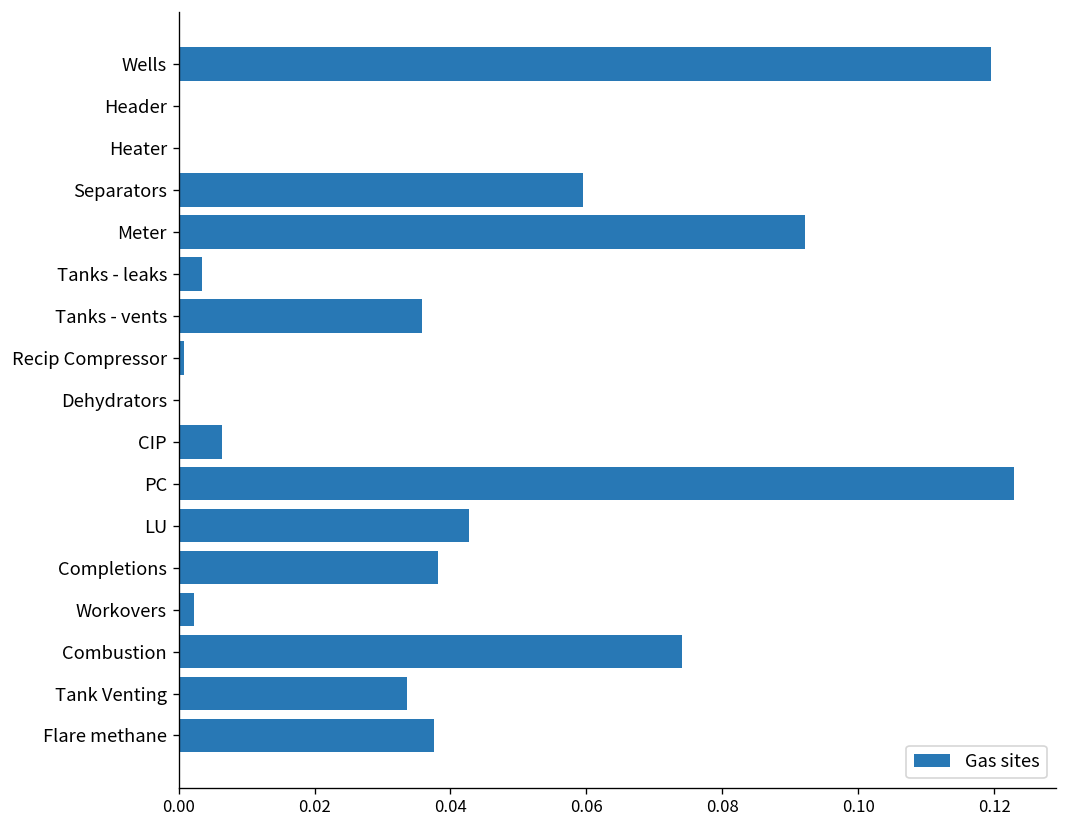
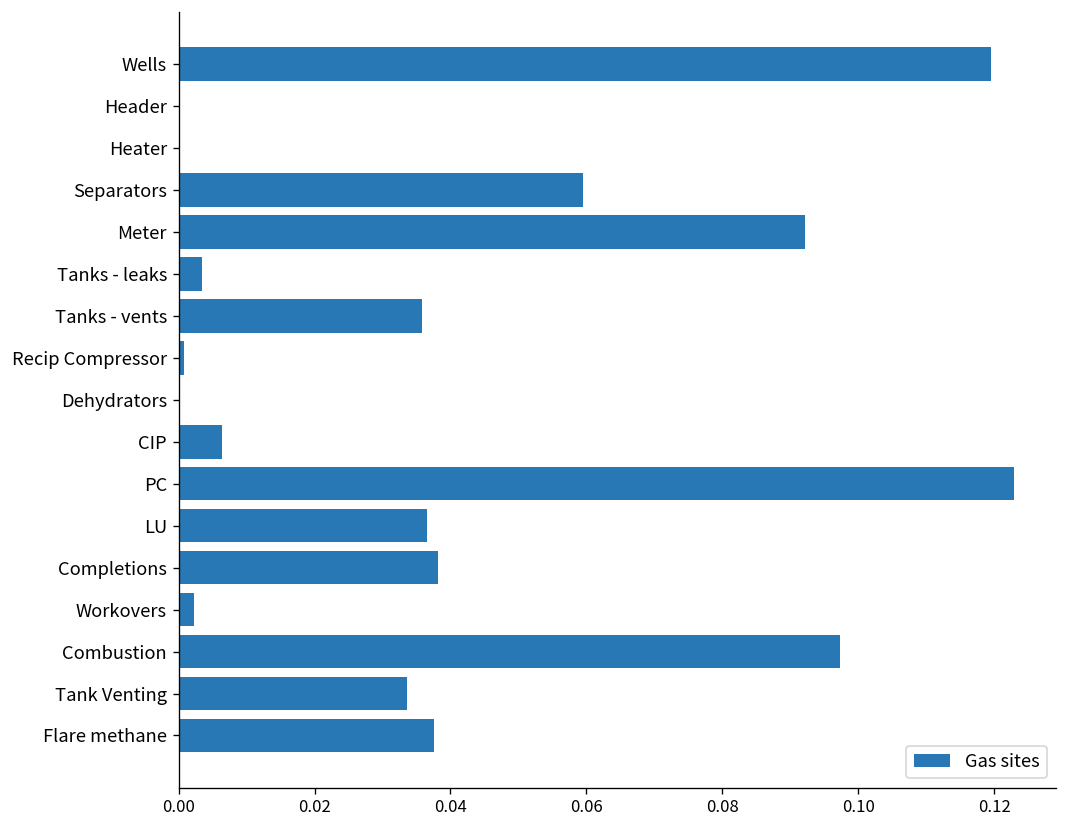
  {
    "Wells": 0.120,
    "Header": 0.000,
    "Separators": 0.059,
    "Meter": 0.092,
    "Tanks - leaks": 0.003,
    "Tanks - vents": 0.036,
    "Recip Compressor": 0.001,
    "CIP": 0.006,
    "PC": 0.123,
-   "LU": 0.043,
+   "LU": 0.037,
    "Completions": 0.038,
    "Workovers": 0.002,
-   "Combustion": 0.074,
+   "Combustion": 0.097,
    "Tank Venting": 0.034,
    "Flare methane": 0.038
  }
